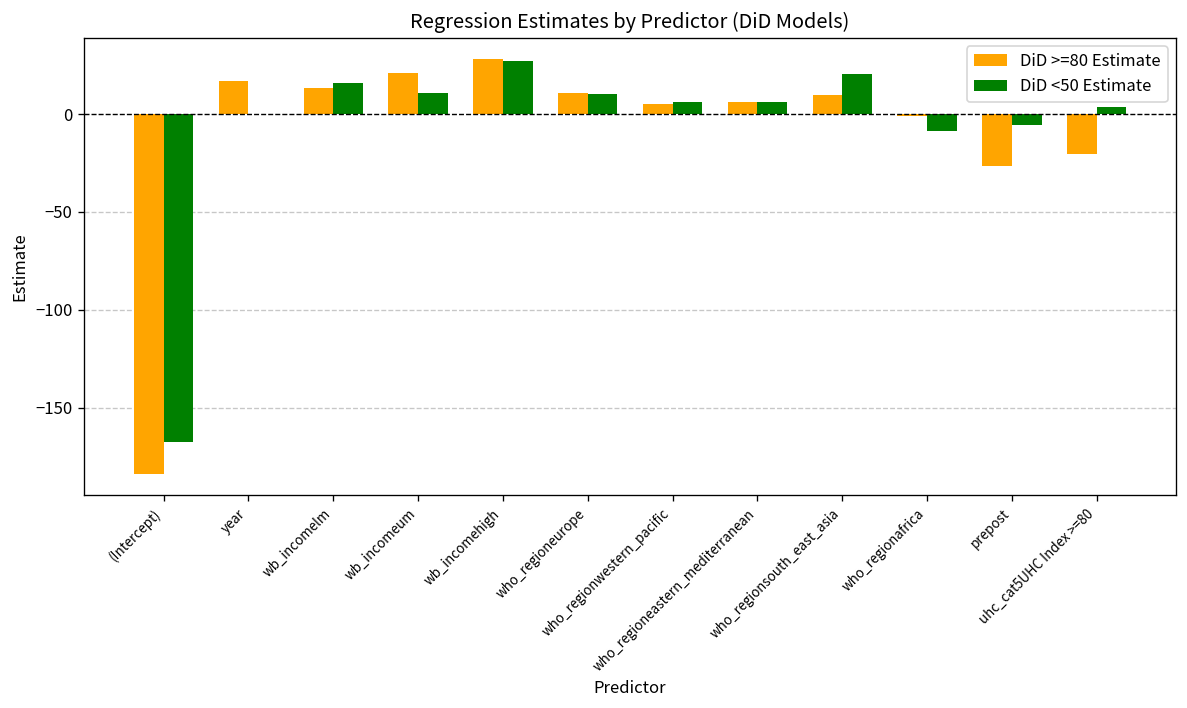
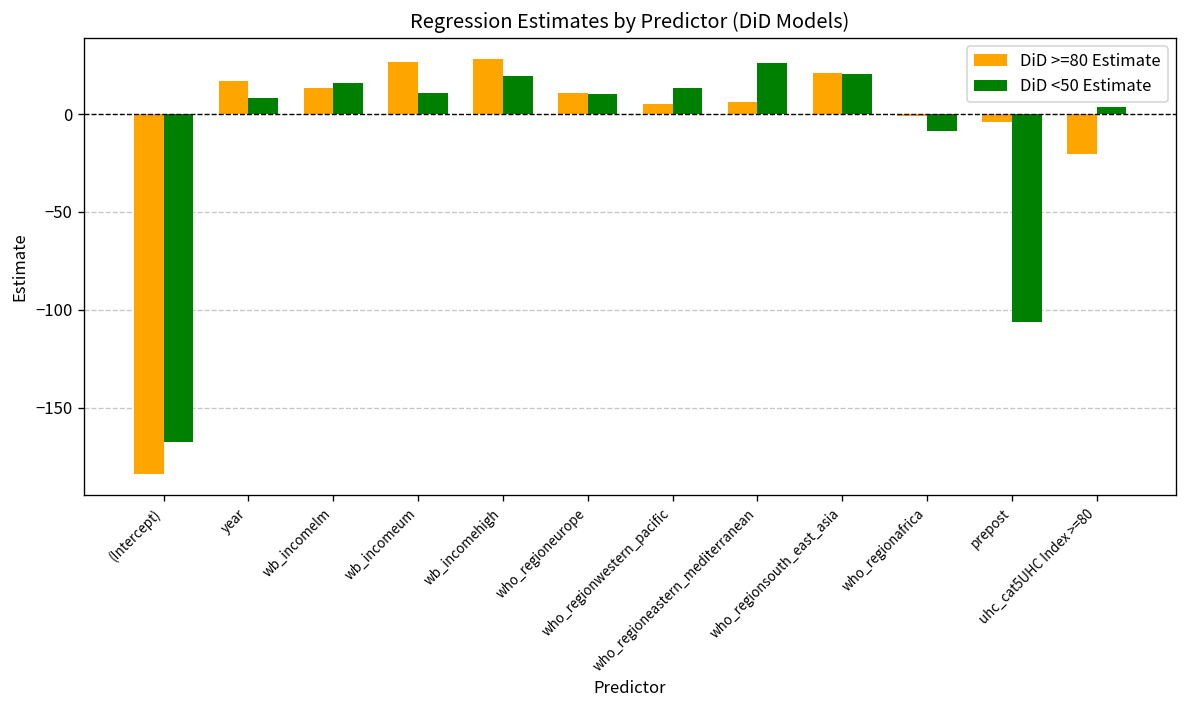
  {
    "DiD >=80 Estimate": {
      "(Intercept)": -184,
      "year": 17,
      "wb_incomelm": 13,
-     "wb_incomeum": 21,
+     "wb_incomeum": 26,
      "wb_incomehigh": 28,
      "who_regioneurope": 11,
      "who_regionwestern_pacific": 5,
      "who_regioneastern_mediterranean": 6,
-     "who_regionsouth_east_asia": 10,
-     "prepost": -26,
+     "who_regionsouth_east_asia": 21,
+     "prepost": -4,
      "uhc_cat5UHC Index >=80": -20
    },
    "DiD <50 Estimate": {
      "(Intercept)": -167,
-     "year": 0,
+     "year": 8,
      "wb_incomelm": 16,
      "wb_incomeum": 11,
-     "wb_incomehigh": 27,
+     "wb_incomehigh": 20,
      "who_regioneurope": 10,
-     "who_regionwestern_pacific": 6,
-     "who_regioneastern_mediterranean": 6,
+     "who_regionwestern_pacific": 13,
+     "who_regioneastern_mediterranean": 26,
      "who_regionsouth_east_asia": 20,
      "who_regionafrica": -9,
-     "prepost": -5,
+     "prepost": -106,
      "uhc_cat5UHC Index >=80": 4
    }
  }
